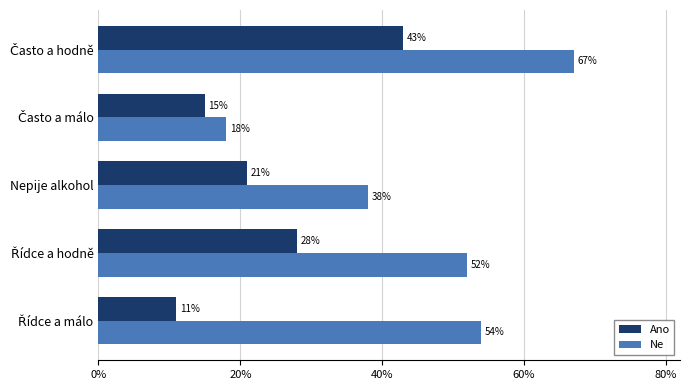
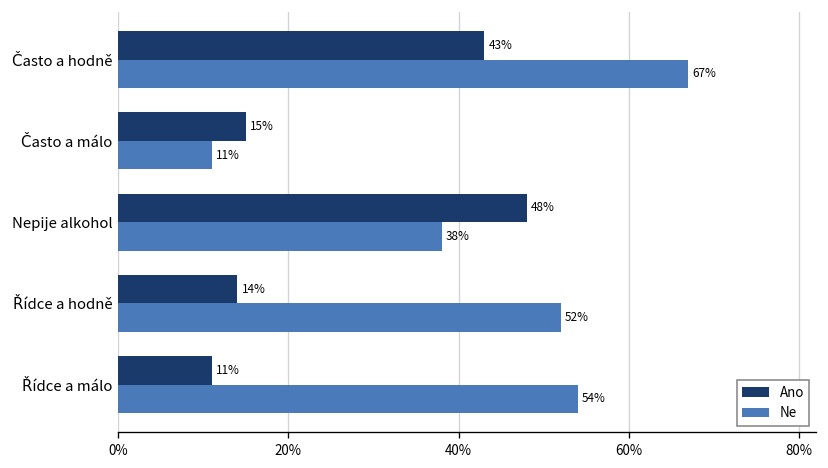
  {
    "Ano": {
      "Často a hodně": "43%",
      "Často a málo": "15%",
-     "Nepije alkohol": "21%",
-     "Řídce a hodně": "28%",
+     "Nepije alkohol": "48%",
+     "Řídce a hodně": "14%",
      "Řídce a málo": "11%"
    },
    "Ne": {
      "Často a hodně": "67%",
-     "Často a málo": "18%",
+     "Často a málo": "11%",
      "Nepije alkohol": "38%",
      "Řídce a hodně": "52%",
      "Řídce a málo": "54%"
    }
  }
